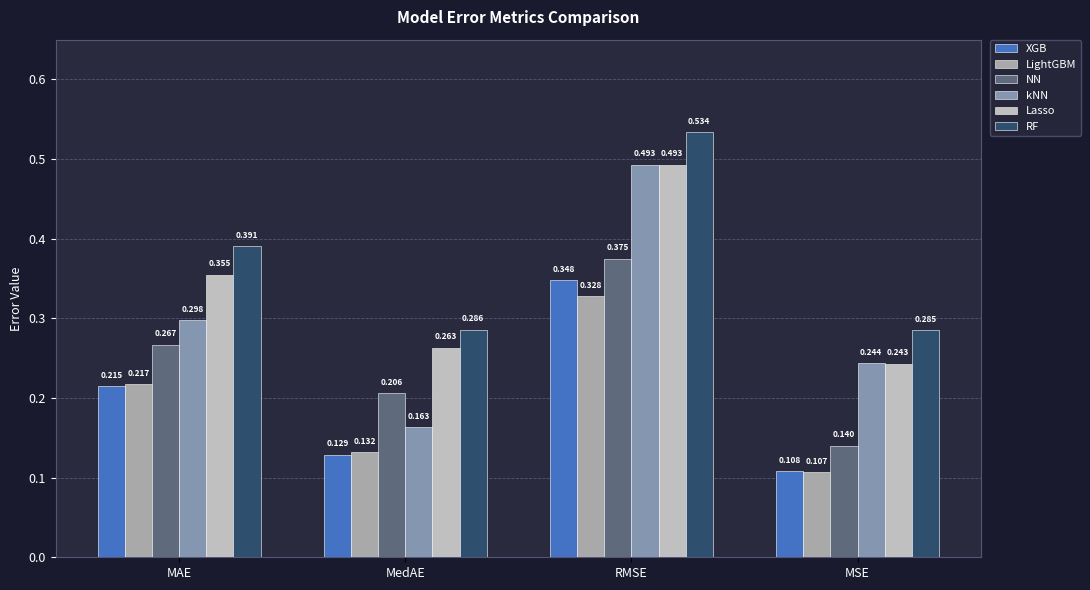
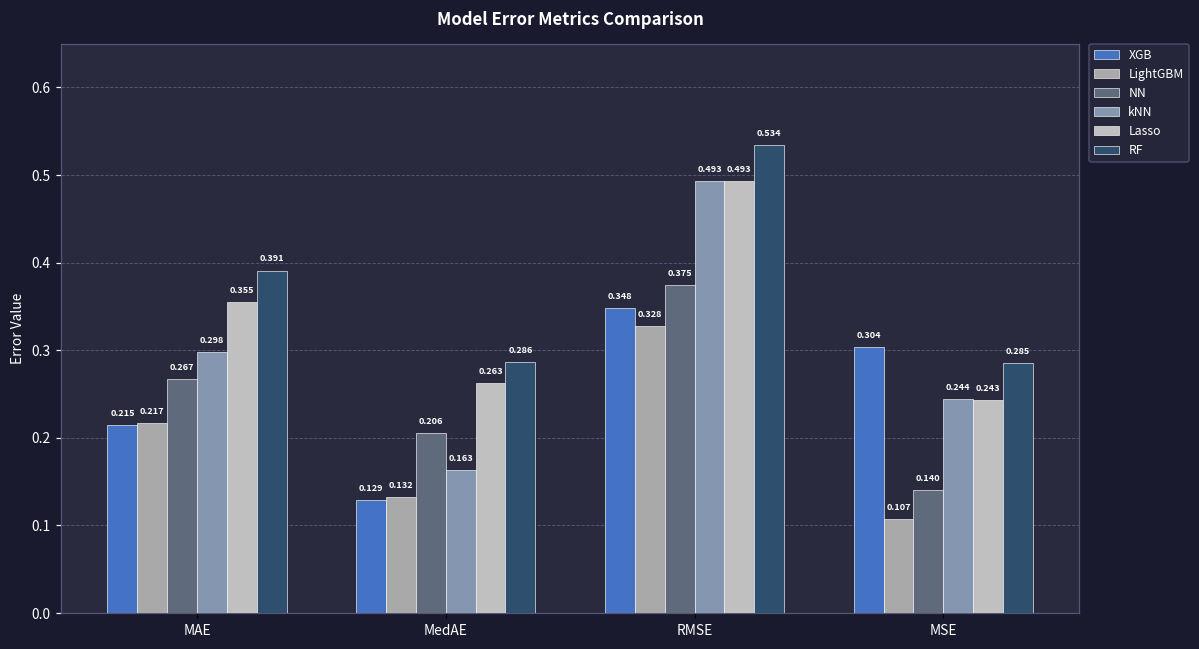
  {
    "XGB": {
      "MAE": 0.215,
      "MedAE": 0.129,
      "RMSE": 0.348,
-     "MSE": 0.108
+     "MSE": 0.304
    }
  }
